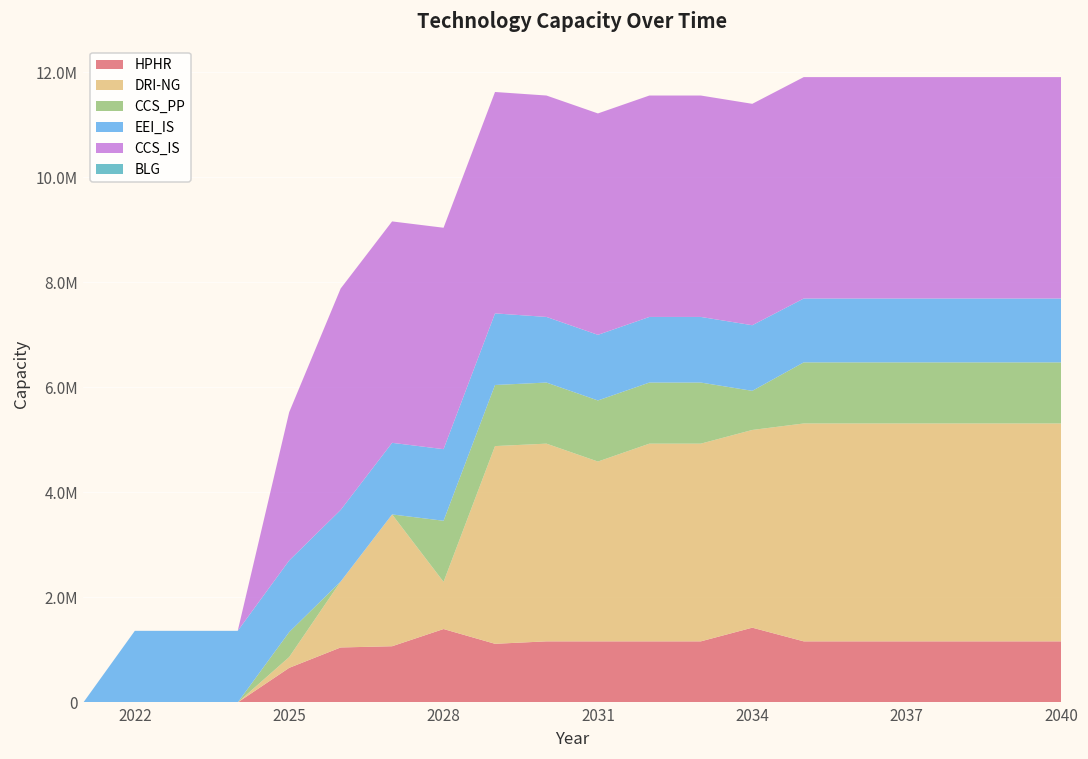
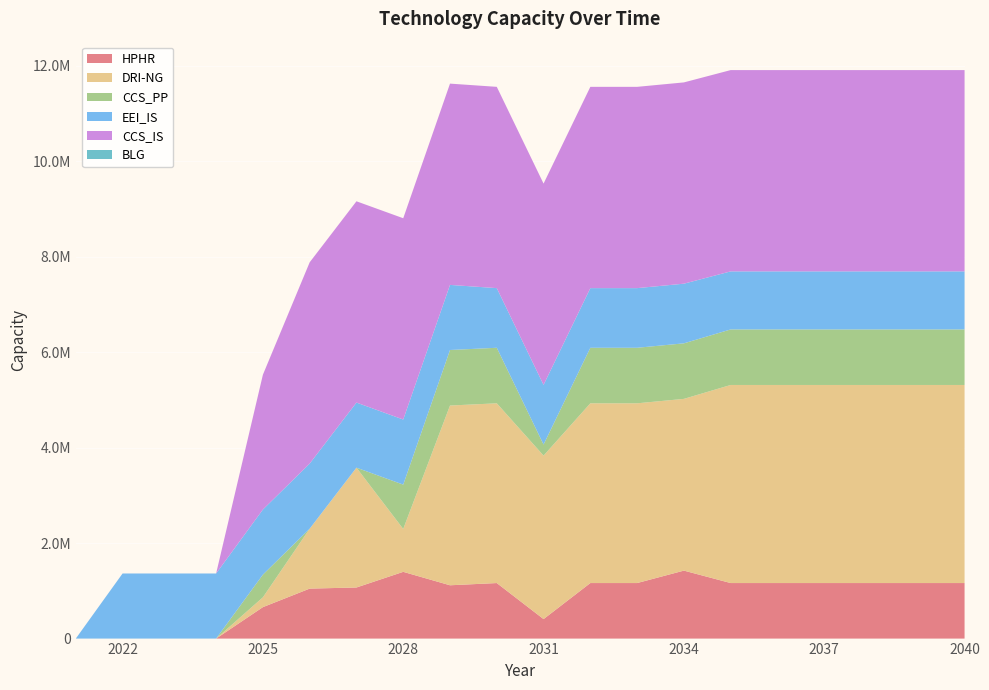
  {
    "HPHR": {
      "2025": 700000,
      "2028": 1400000,
-     "2031": 1200000,
+     "2031": 400000,
      "2034": 1400000,
      "2037": 1200000,
      "2040": 1200000
    },
    "DRI-NG": {
      "2025": 200000,
      "2028": 900000,
      "2031": 3400000,
-     "2034": 3800000,
+     "2034": 3600000,
      "2037": 4200000,
      "2040": 4200000
    },
    "CCS_PP": {
      "2025": 500000,
-     "2028": 1200000,
-     "2031": 1200000,
-     "2034": 700000,
+     "2028": 900000,
+     "2031": 200000,
+     "2034": 1200000,
      "2037": 1200000,
      "2040": 1200000
    }
  }
